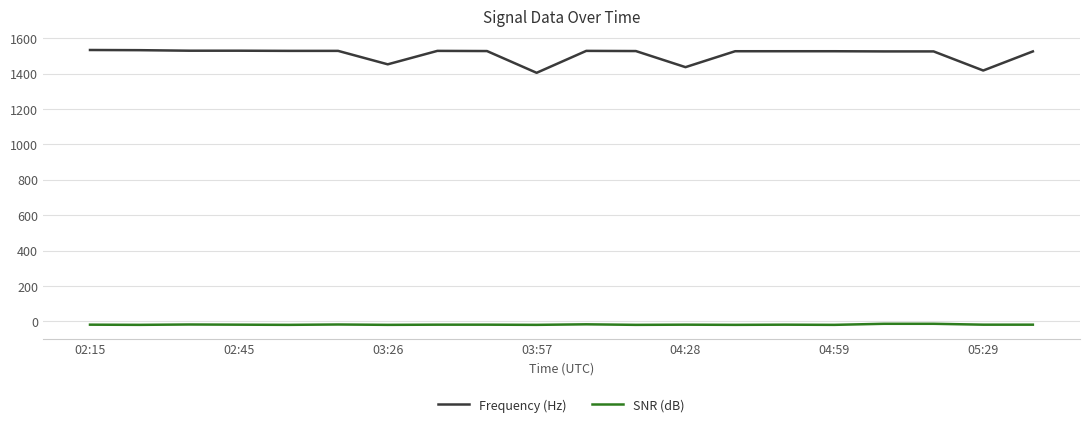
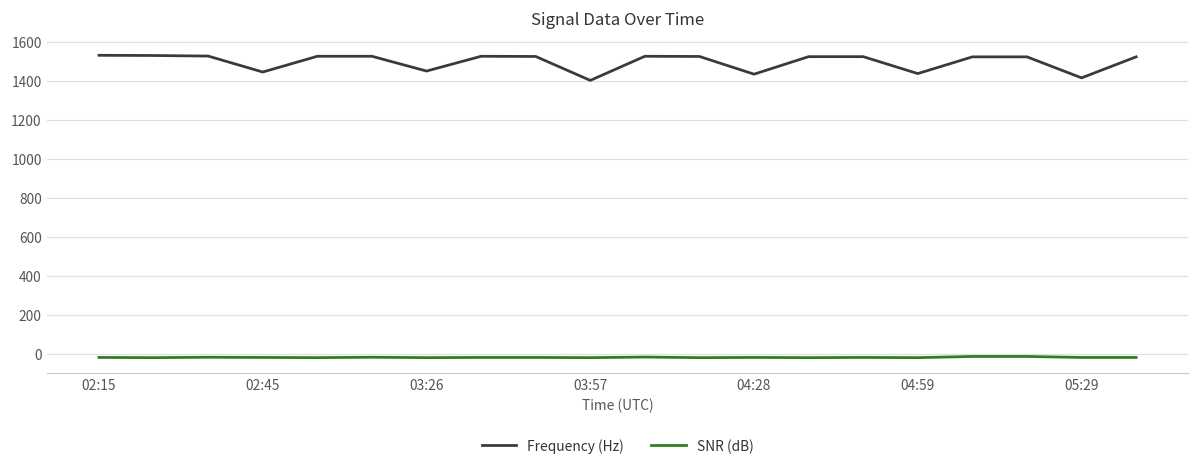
  {
    "Frequency (Hz)": {
      "02:15": 1530,
-     "02:45": 1530,
+     "02:45": 1450,
      "03:26": 1450,
      "03:57": 1410,
      "04:28": 1440,
-     "04:59": 1530,
+     "04:59": 1440,
      "05:29": 1420
    },
    "SNR (dB)": {
      "02:15": -20,
      "02:45": -20,
      "03:26": -20,
      "03:57": -20,
      "04:28": -20,
      "04:59": -20,
      "05:29": -20
    }
  }
